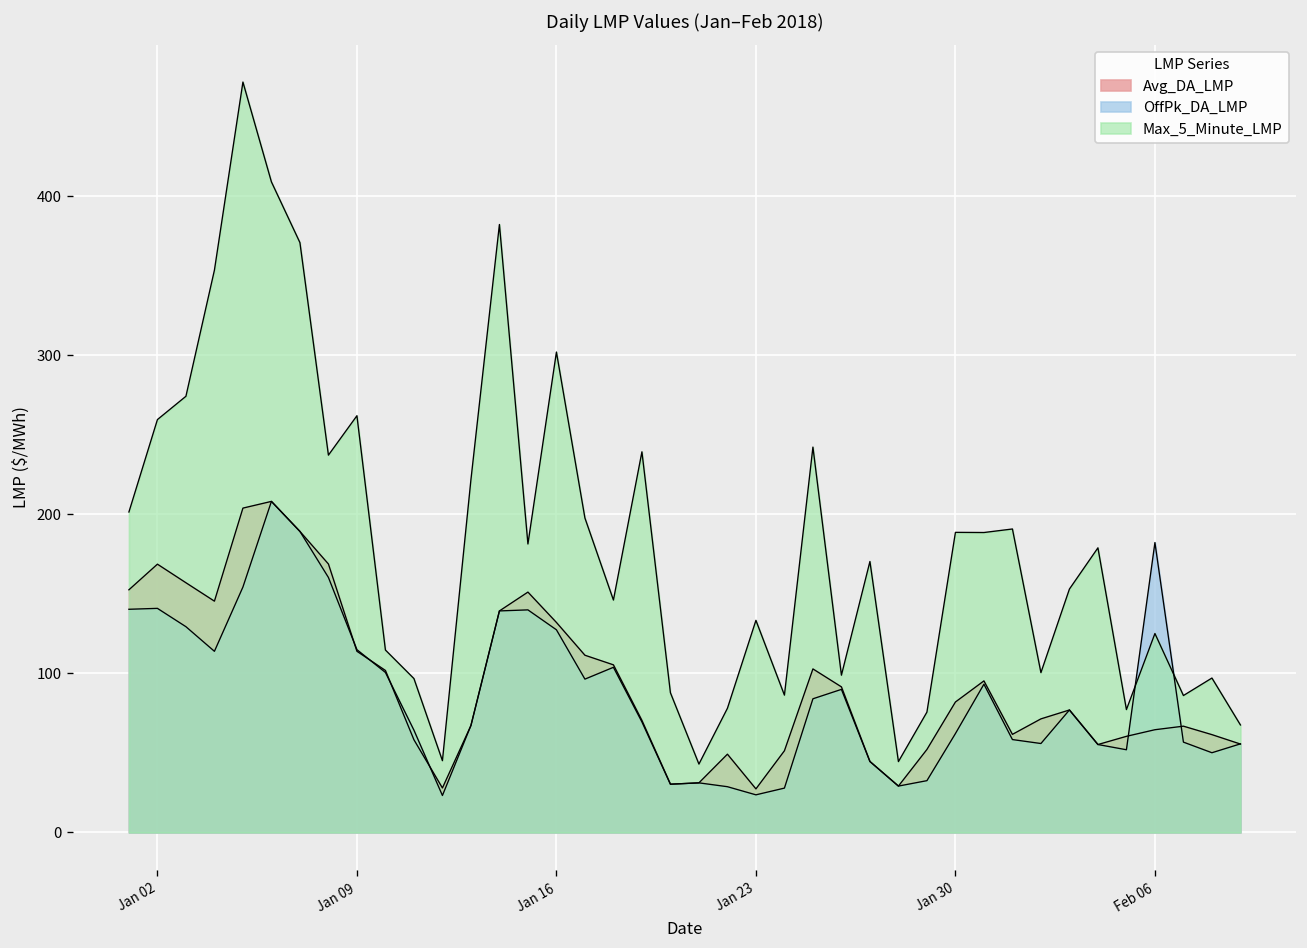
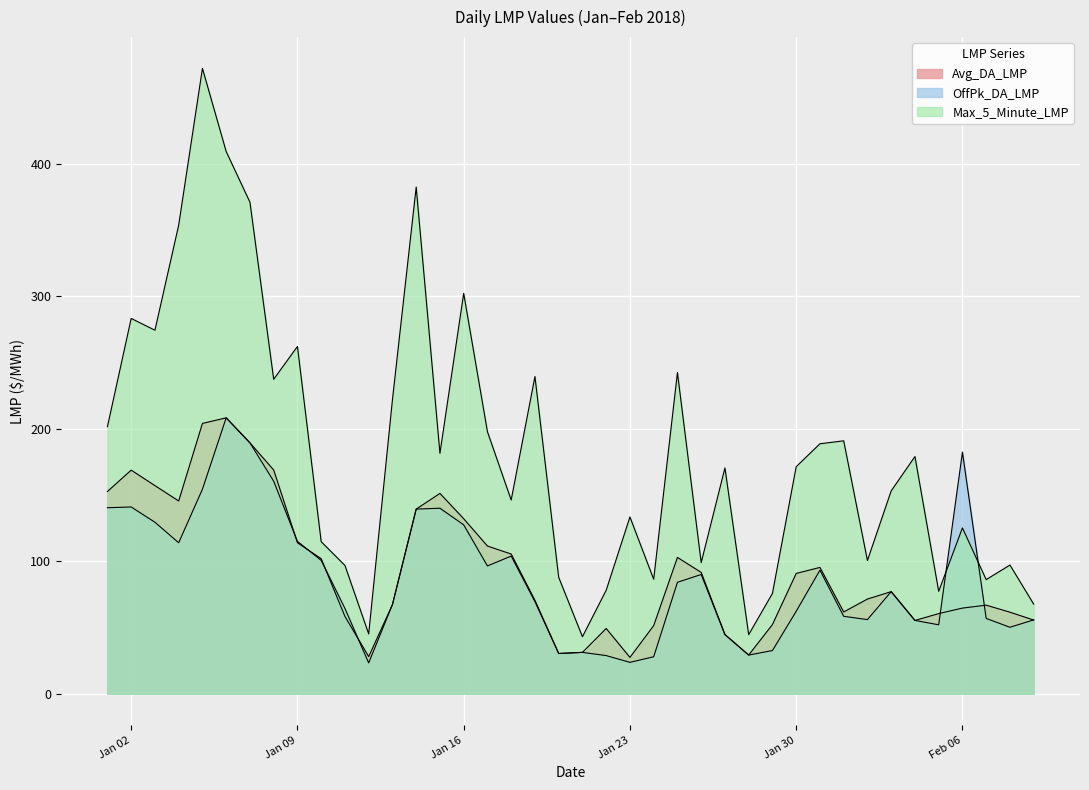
  {
    "Avg_DA_LMP": {
      "Jan 02": 169,
      "Jan 16": 132,
      "Jan 23": 27,
-     "Jan 30": 82,
+     "Jan 30": 91,
      "Feb 06": 65
    },
    "OffPk_DA_LMP": {
      "Jan 02": 141,
      "Jan 16": 127,
      "Jan 23": 24,
      "Jan 30": 62,
      "Feb 06": 182
    },
    "Max_5_Minute_LMP": {
-     "Jan 02": 260,
+     "Jan 02": 283,
      "Jan 09": 262,
      "Jan 16": 302,
      "Jan 23": 133,
-     "Jan 30": 189,
+     "Jan 30": 171,
      "Feb 06": 125
    }
  }
